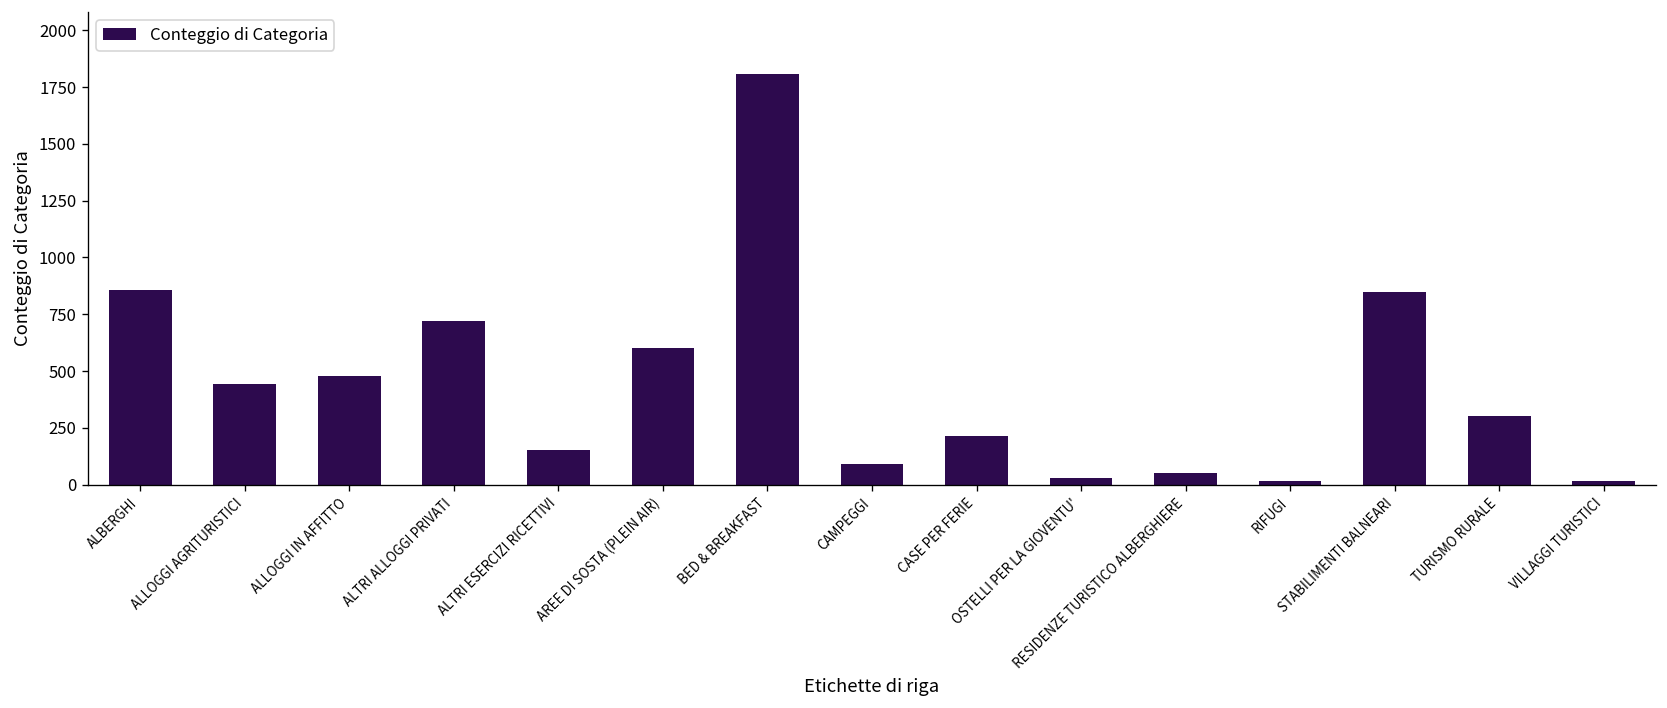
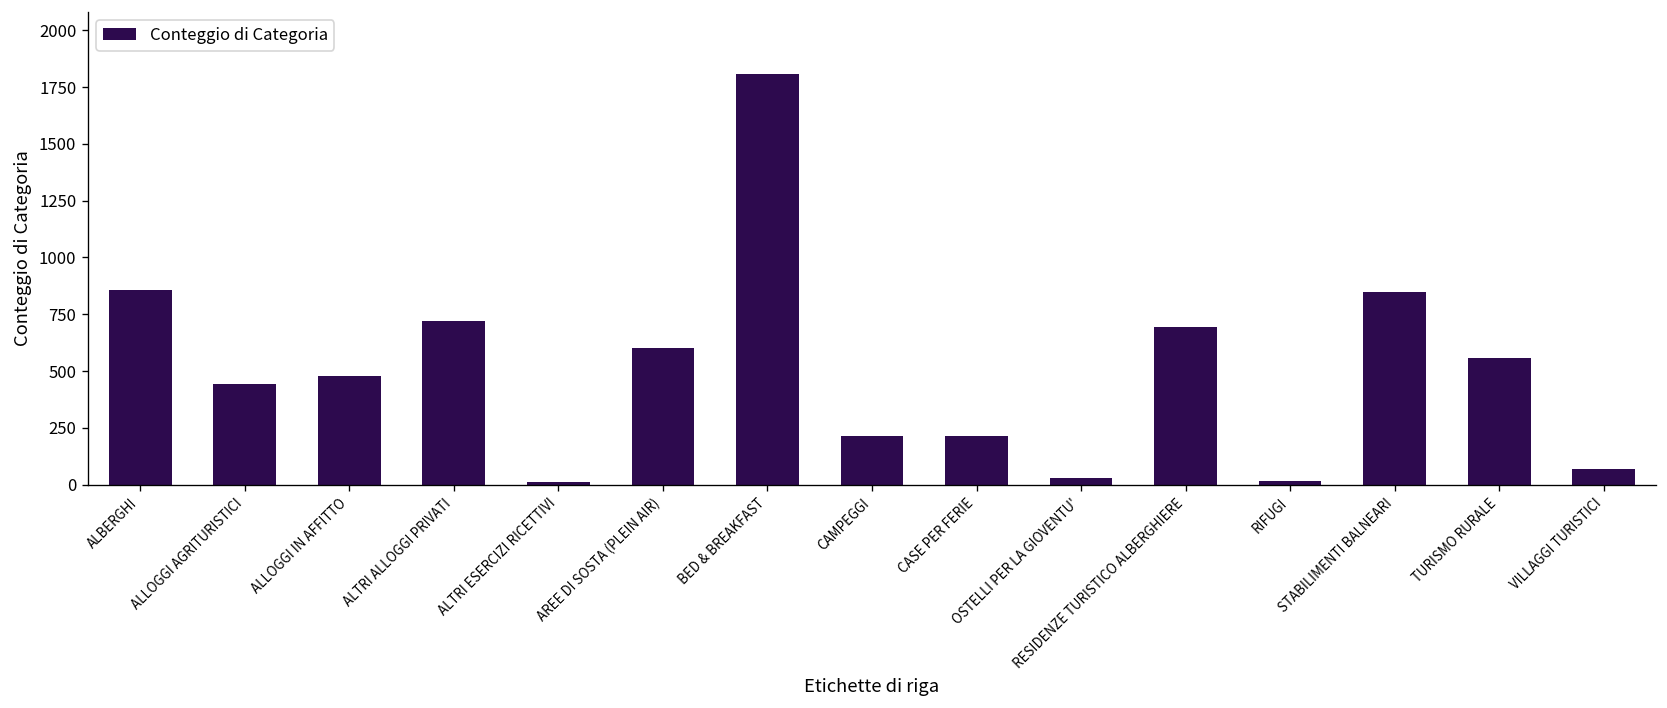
  {
    "ALBERGHI": 860,
    "ALLOGGI AGRITURISTICI": 440,
    "ALLOGGI IN AFFITTO": 480,
    "ALTRI ALLOGGI PRIVATI": 720,
-   "ALTRI ESERCIZI RICETTIVI": 150,
+   "ALTRI ESERCIZI RICETTIVI": 10,
    "AREE DI SOSTA (PLEIN AIR)": 600,
    "BED & BREAKFAST": 1810,
-   "CAMPEGGI": 90,
+   "CAMPEGGI": 210,
    "CASE PER FERIE": 210,
    "OSTELLI PER LA GIOVENTU'": 30,
-   "RESIDENZE TURISTICO ALBERGHIERE": 50,
+   "RESIDENZE TURISTICO ALBERGHIERE": 690,
    "RIFUGI": 20,
    "STABILIMENTI BALNEARI": 850,
-   "TURISMO RURALE": 300,
-   "VILLAGGI TURISTICI": 20
+   "TURISMO RURALE": 560,
+   "VILLAGGI TURISTICI": 70
  }
